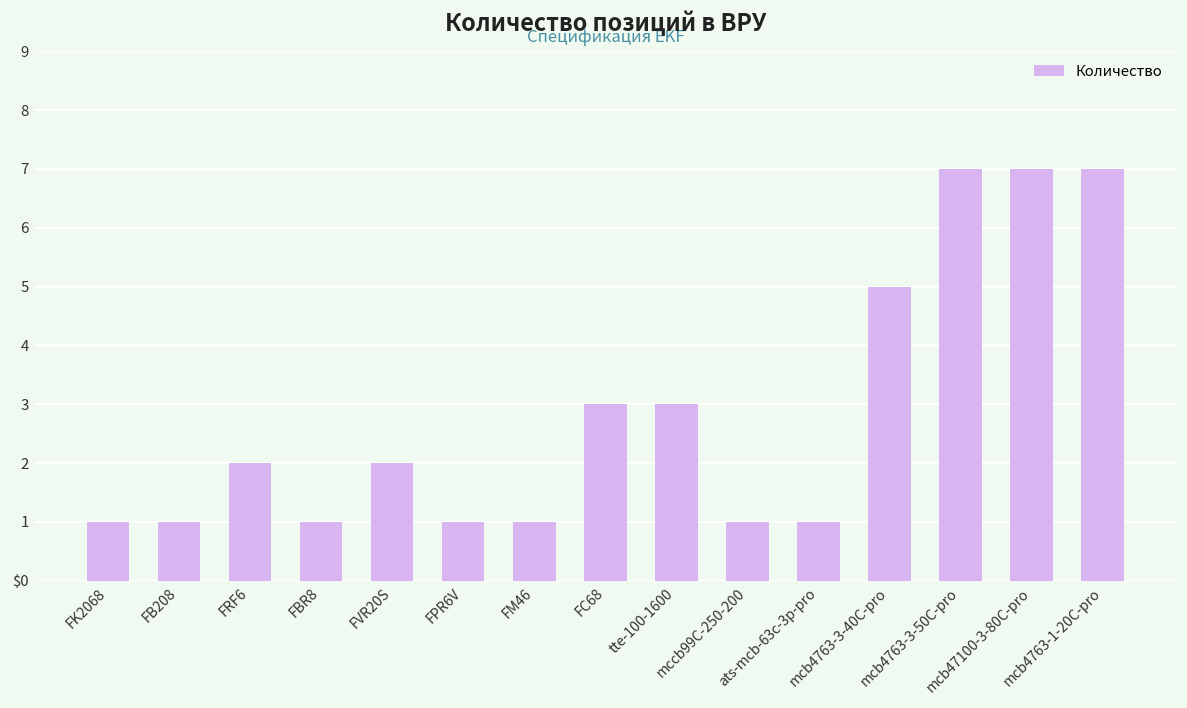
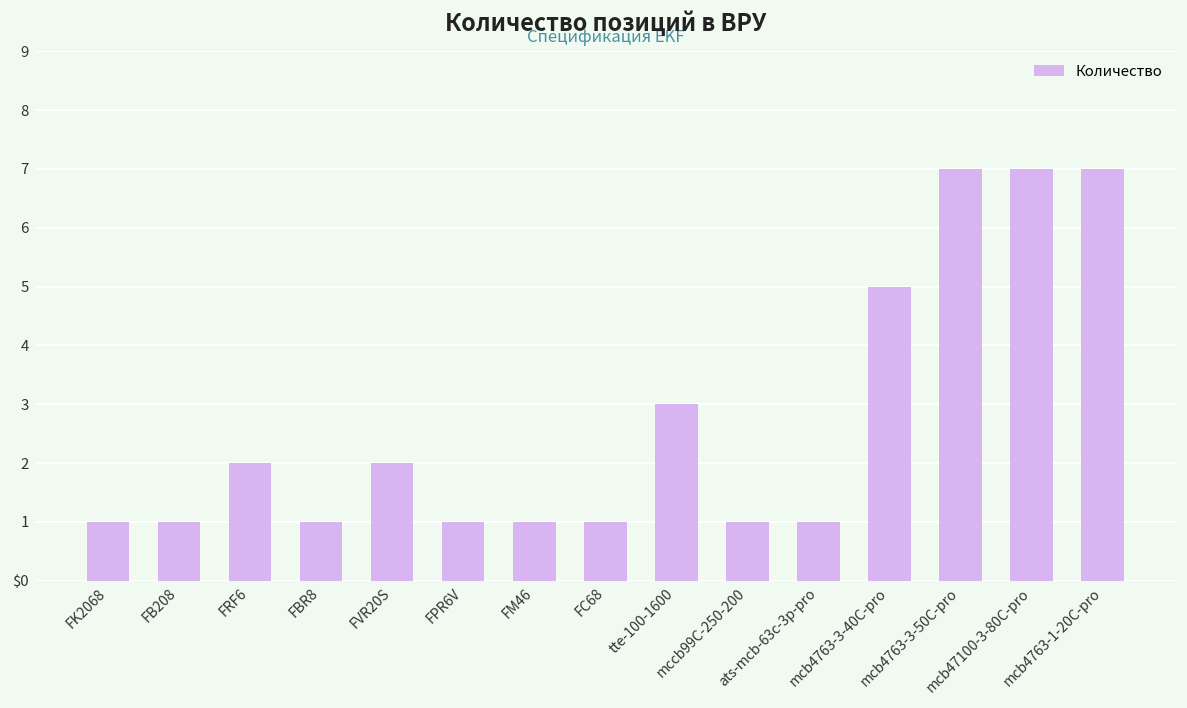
  {
    "FK2068": 1,
    "FB208": 1,
    "FRF6": 2,
    "FBR8": 1,
    "FVR20S": 2,
    "FPR6V": 1,
    "FM46": 1,
-   "FC68": 3,
+   "FC68": 1,
    "tte-100-1600": 3,
    "mccb99C-250-200": 1,
    "ats-mcb-63c-3p-pro": 1,
    "mcb4763-3-40C-pro": 5,
    "mcb4763-3-50C-pro": 7,
    "mcb47100-3-80C-pro": 7,
    "mcb4763-1-20C-pro": 7
  }
